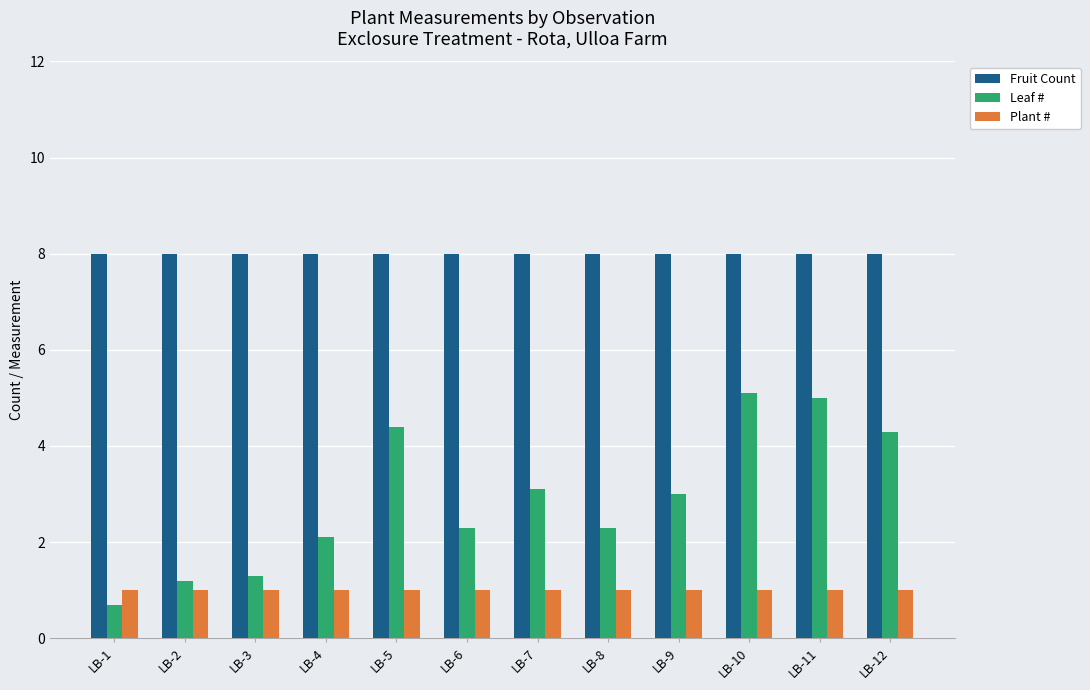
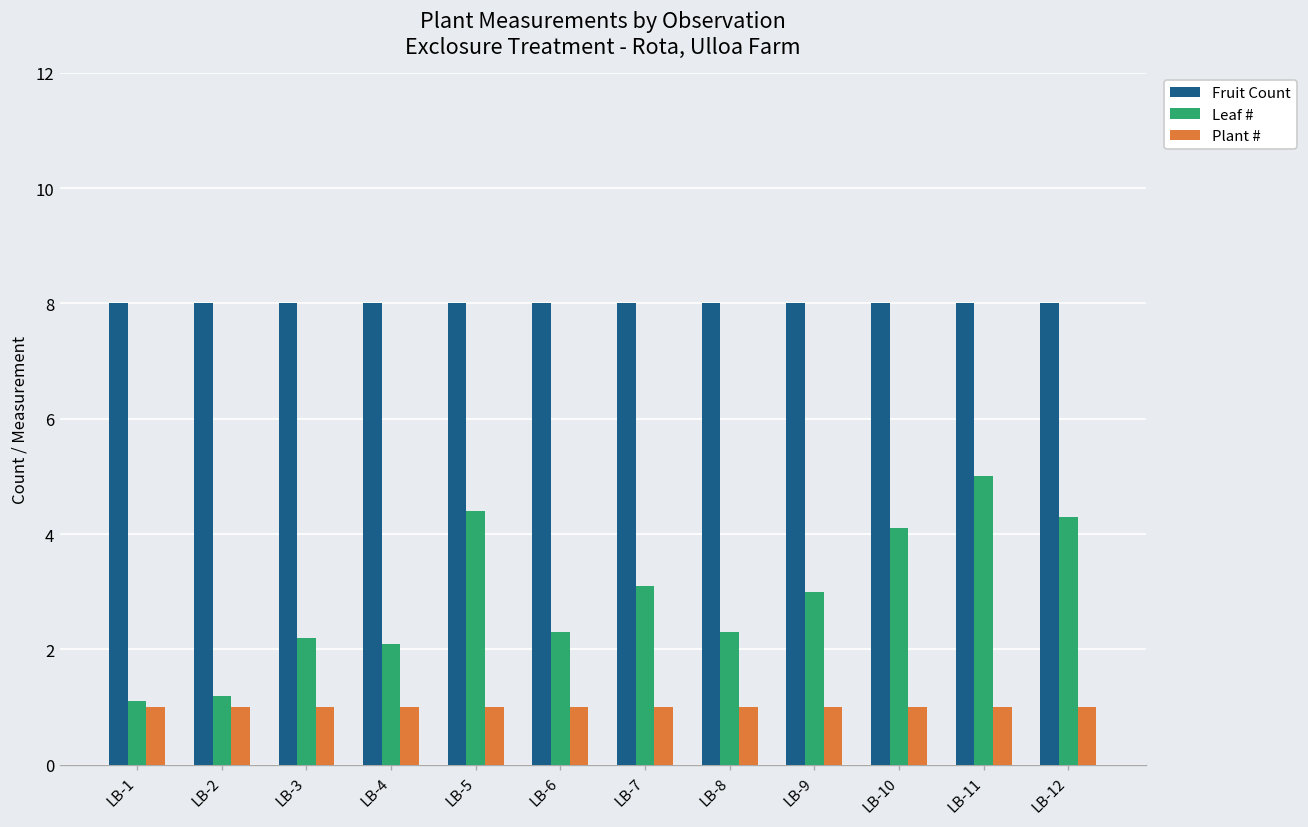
  {
    "Fruit Count": {
      "LB-1": 8.0,
      "LB-2": 8.0,
      "LB-3": 8.0,
      "LB-4": 8.0,
      "LB-5": 8.0,
      "LB-6": 8.0,
      "LB-7": 8.0,
      "LB-8": 8.0,
      "LB-9": 8.0,
      "LB-10": 8.0,
      "LB-11": 8.0,
      "LB-12": 8.0
    },
    "Leaf #": {
-     "LB-1": 0.7,
+     "LB-1": 1.1,
      "LB-2": 1.2,
-     "LB-3": 1.3,
+     "LB-3": 2.2,
      "LB-4": 2.1,
      "LB-5": 4.4,
      "LB-6": 2.3,
      "LB-7": 3.1,
      "LB-8": 2.3,
      "LB-9": 3.0,
-     "LB-10": 5.1,
+     "LB-10": 4.1,
      "LB-11": 5.0,
      "LB-12": 4.3
    },
    "Plant #": {
      "LB-1": 1.0,
      "LB-2": 1.0,
      "LB-3": 1.0,
      "LB-4": 1.0,
      "LB-5": 1.0,
      "LB-6": 1.0,
      "LB-7": 1.0,
      "LB-8": 1.0,
      "LB-9": 1.0,
      "LB-10": 1.0,
      "LB-11": 1.0,
      "LB-12": 1.0
    }
  }
